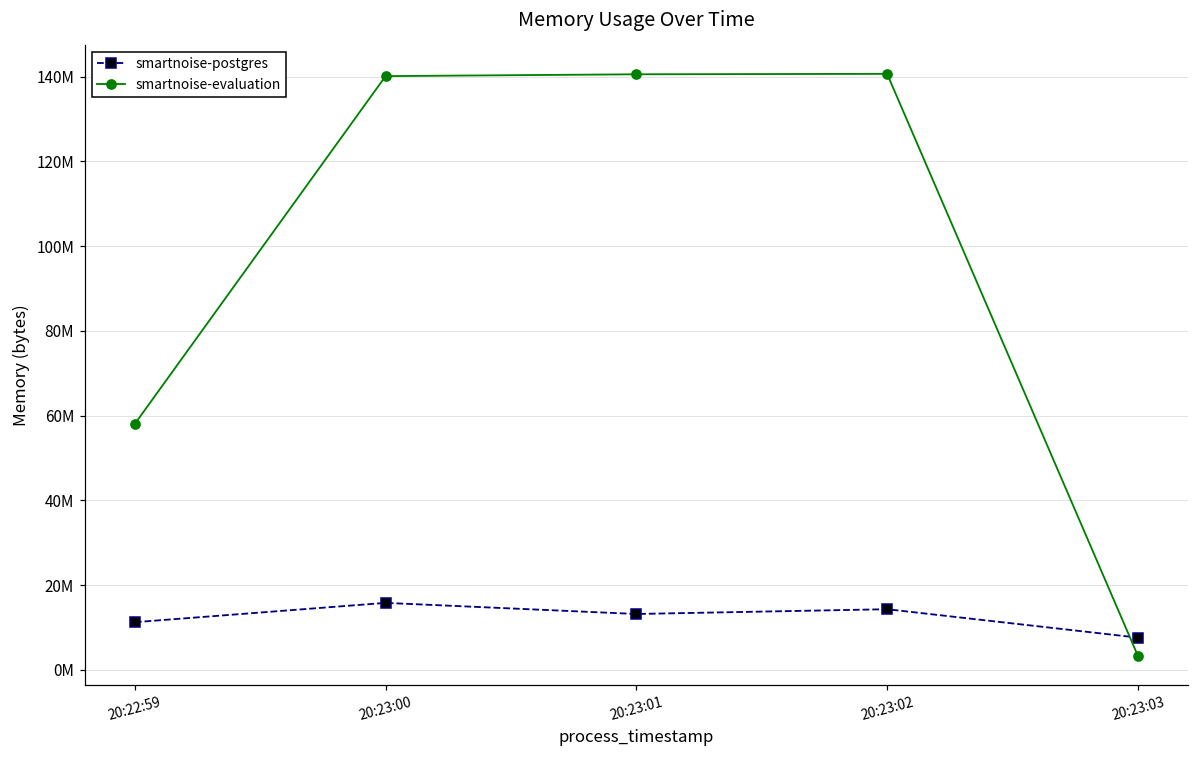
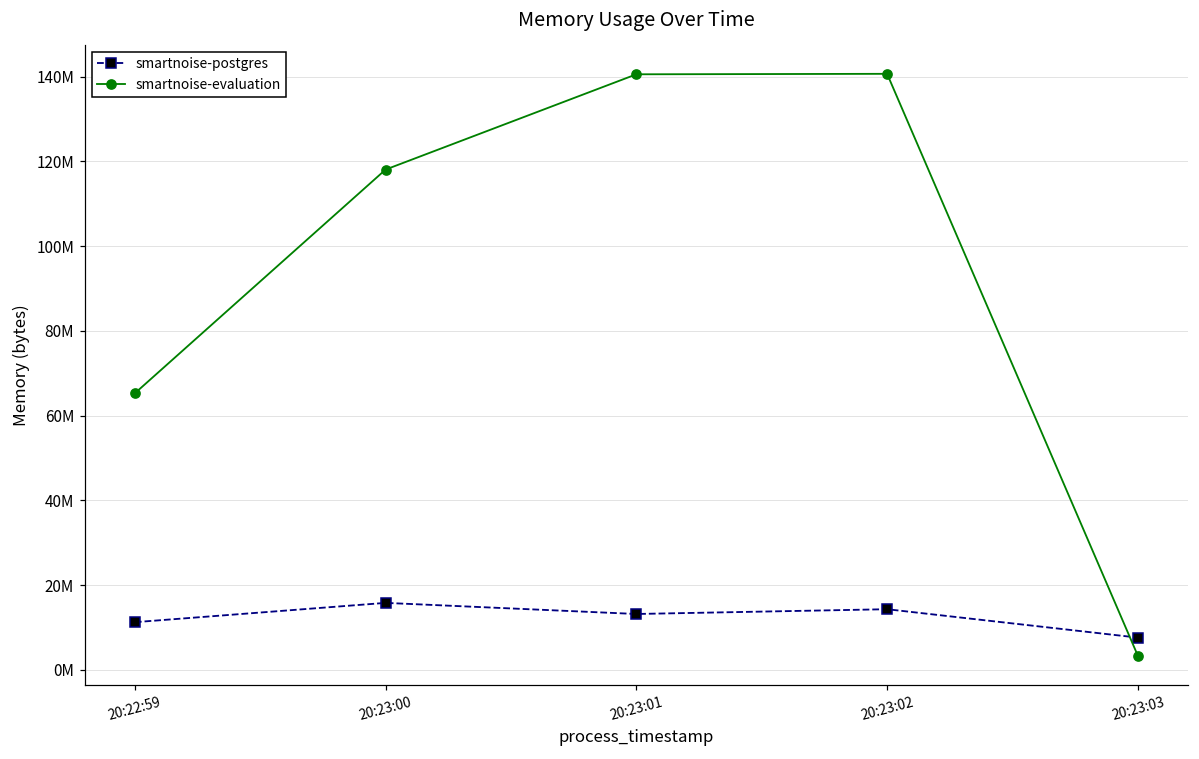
  {
    "smartnoise-postgres": {
      "20:22:59": 11000000,
      "20:23:00": 16000000,
      "20:23:01": 13000000,
      "20:23:02": 14000000,
      "20:23:03": 8000000
    },
    "smartnoise-evaluation": {
-     "20:22:59": 58000000,
-     "20:23:00": 140000000,
+     "20:22:59": 65000000,
+     "20:23:00": 118000000,
      "20:23:01": 141000000,
      "20:23:02": 141000000,
      "20:23:03": 3000000
    }
  }
